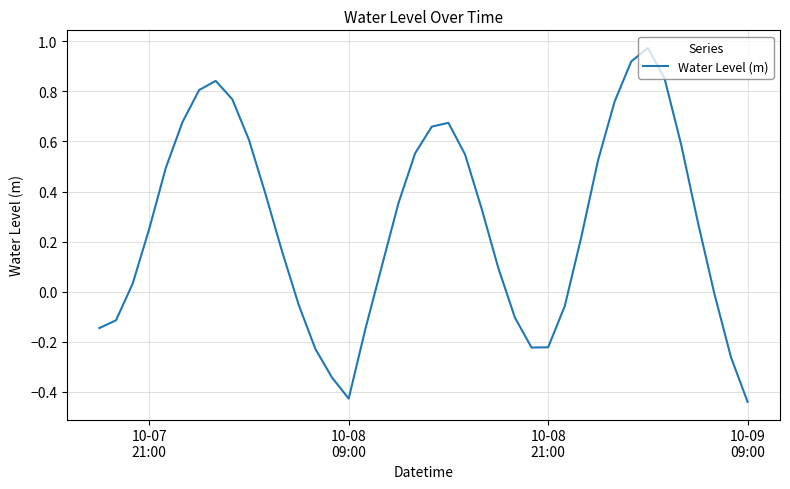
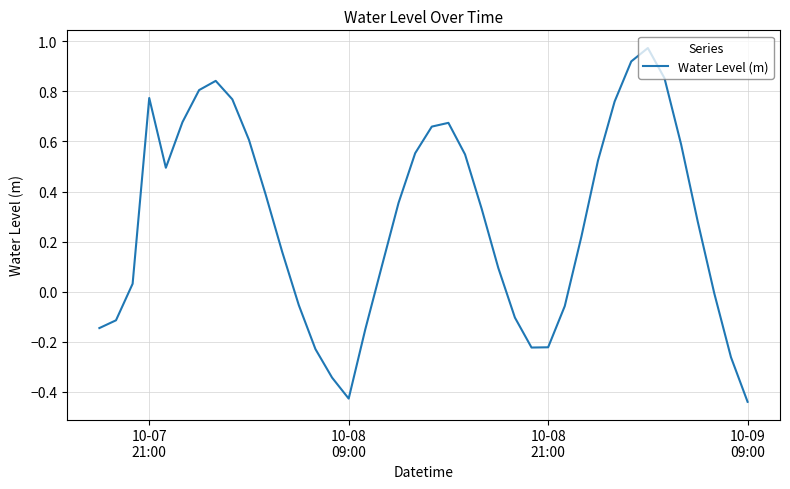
  {
-   "10-07 21:00": 0.25,
+   "10-07 21:00": 0.77,
    "10-08 09:00": -0.43,
    "10-08 21:00": -0.22,
    "10-09 09:00": -0.44
  }
